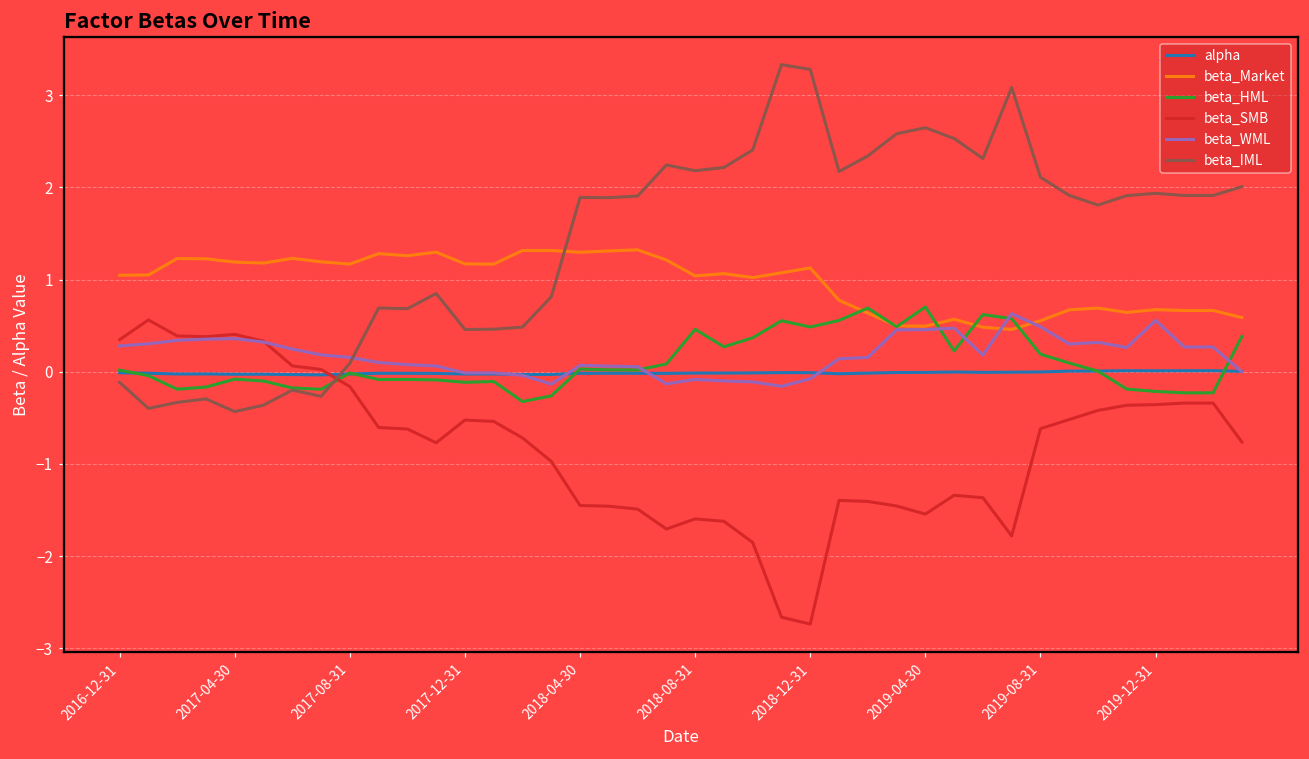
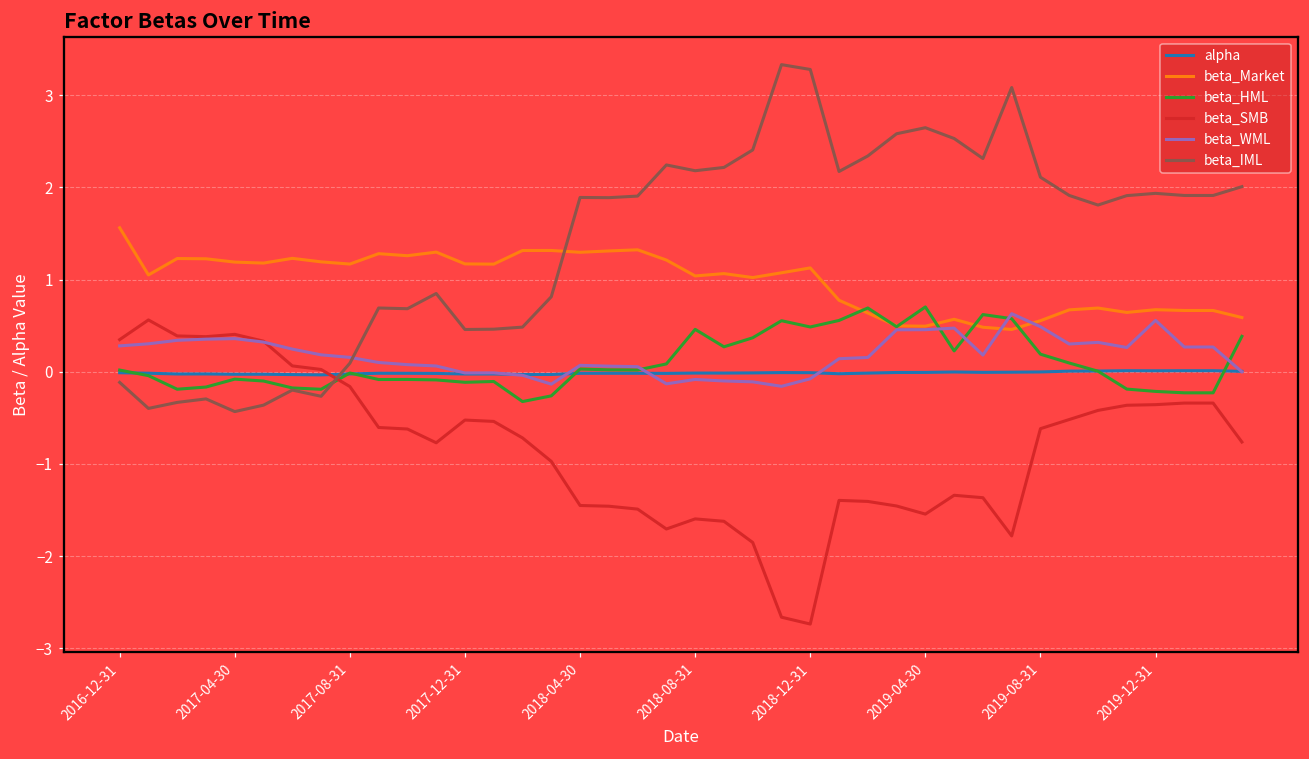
  {
    "alpha": {
      "2017-04-30": 0.0,
      "2018-04-30": 0.0,
      "2018-08-31": 0.0,
      "2018-12-31": 0.0,
      "2019-04-30": 0.0,
      "2019-08-31": 0.0,
      "2019-12-31": 0.0
    },
    "beta_Market": {
-     "2016-12-31": 1.0,
+     "2016-12-31": 1.6,
      "2017-04-30": 1.2,
      "2017-08-31": 1.2,
      "2017-12-31": 1.2,
      "2018-04-30": 1.3,
      "2018-08-31": 1.0,
      "2018-12-31": 1.1,
      "2019-04-30": 0.5,
      "2019-08-31": 0.6,
      "2019-12-31": 0.7
    },
    "beta_HML": {
      "2017-04-30": -0.1,
      "2017-12-31": -0.1,
      "2018-04-30": 0.0,
      "2018-08-31": 0.5,
      "2018-12-31": 0.5,
      "2019-04-30": 0.7,
      "2019-08-31": 0.2,
      "2019-12-31": -0.2
    },
    "beta_SMB": {
      "2016-12-31": 0.3,
      "2017-04-30": 0.4,
      "2017-08-31": -0.2,
      "2017-12-31": -0.5,
      "2018-04-30": -1.5,
      "2018-08-31": -1.6,
      "2018-12-31": -2.7,
      "2019-04-30": -1.5,
      "2019-08-31": -0.6,
      "2019-12-31": -0.4
    },
    "beta_WML": {
      "2016-12-31": 0.3,
      "2017-04-30": 0.4,
      "2017-08-31": 0.2,
      "2018-04-30": 0.1,
      "2018-08-31": -0.1,
      "2018-12-31": -0.1,
      "2019-04-30": 0.5,
      "2019-08-31": 0.5,
      "2019-12-31": 0.6
    },
    "beta_IML": {
      "2016-12-31": -0.1,
      "2017-04-30": -0.4,
      "2017-08-31": 0.1,
      "2017-12-31": 0.5,
      "2018-04-30": 1.9,
      "2018-08-31": 2.2,
      "2018-12-31": 3.3,
      "2019-04-30": 2.6,
      "2019-08-31": 2.1,
      "2019-12-31": 1.9
    }
  }
